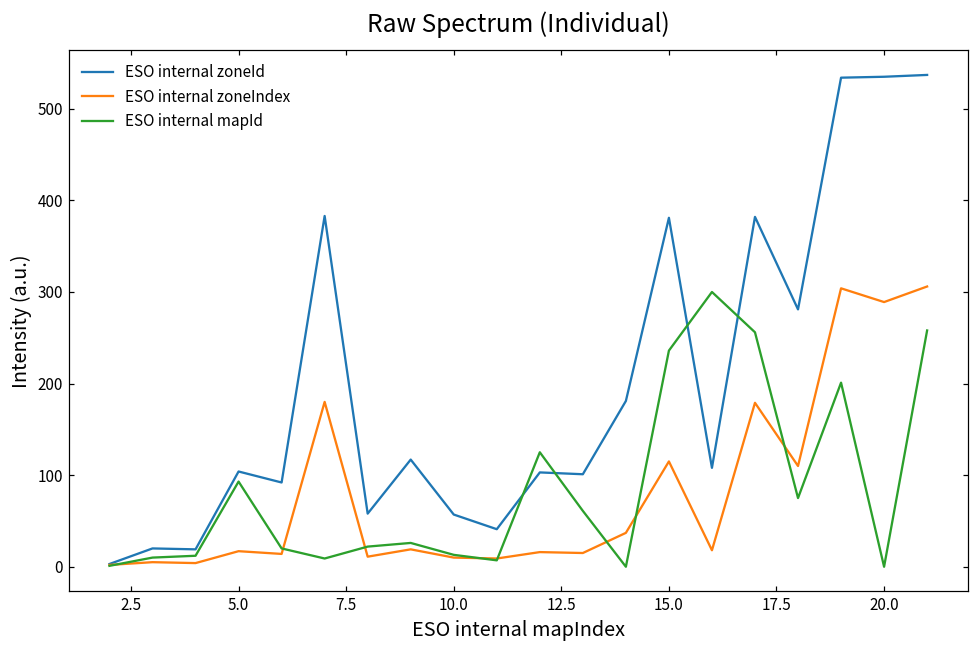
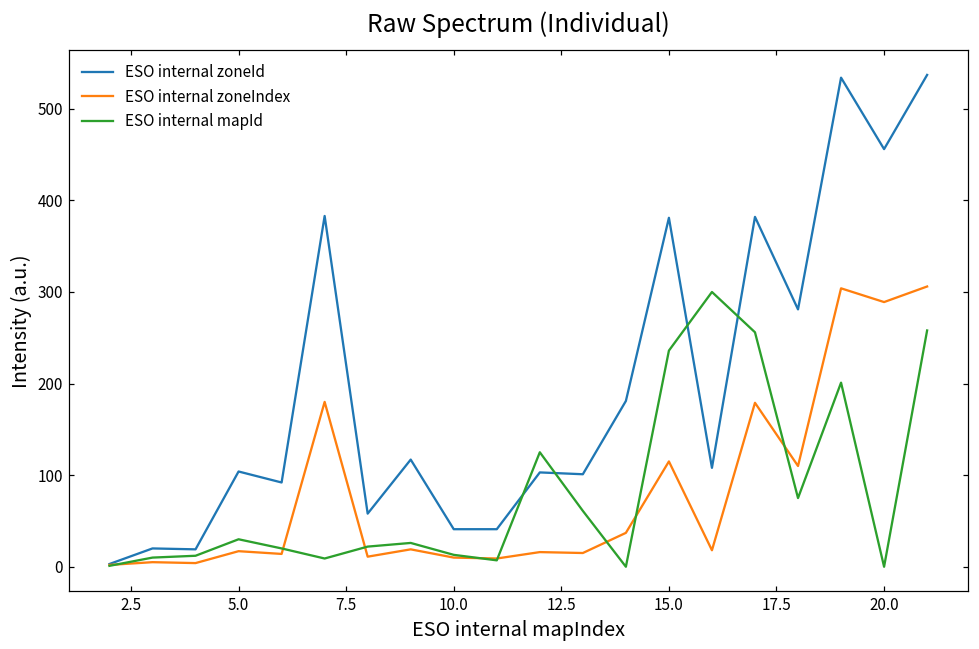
  {
    "ESO internal zoneId": {
      "5.0": 100,
-     "10.0": 60,
+     "10.0": 40,
      "15.0": 380,
-     "20.0": 540
+     "20.0": 460
    },
    "ESO internal zoneIndex": {
      "5.0": 20,
      "15.0": 120,
      "20.0": 290
    },
    "ESO internal mapId": {
-     "5.0": 90,
+     "5.0": 30,
      "15.0": 240,
      "20.0": 0
    }
  }
